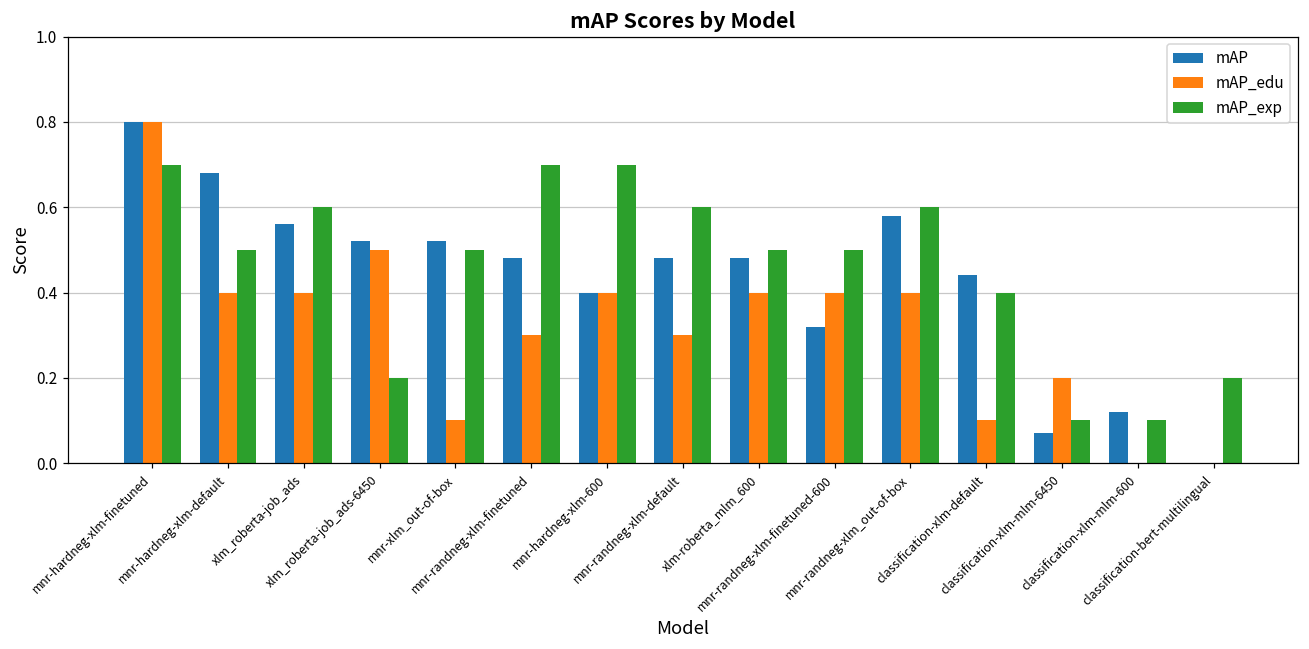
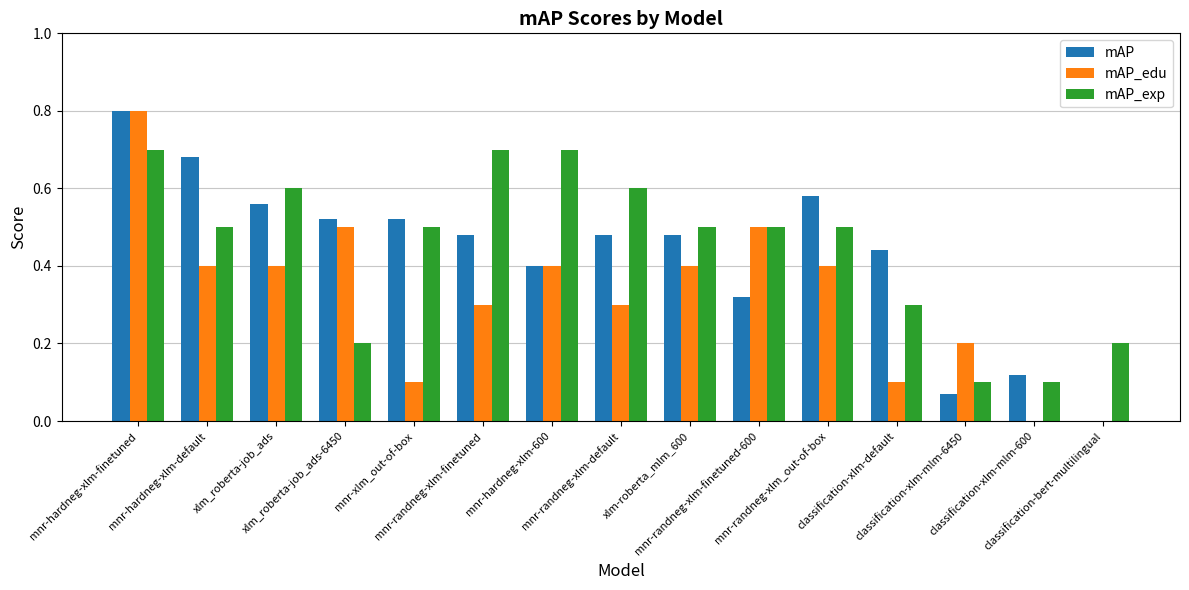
  {
    "mAP": {
      "mnr-hardneg-xlm-finetuned": 0.8,
      "mnr-hardneg-xlm-default": 0.68,
      "xlm_roberta-job_ads": 0.56,
      "xlm_roberta-job_ads-6450": 0.52,
      "mnr-xlm_out-of-box": 0.52,
      "mnr-randneg-xlm-finetuned": 0.48,
      "mnr-hardneg-xlm-600": 0.4,
      "mnr-randneg-xlm-default": 0.48,
      "xlm-roberta_mlm_600": 0.48,
      "mnr-randneg-xlm-finetuned-600": 0.32,
      "mnr-randneg-xlm_out-of-box": 0.58,
      "classification-xlm-default": 0.44,
      "classification-xlm-mlm-6450": 0.07,
      "classification-xlm-mlm-600": 0.12,
      "classification-bert-multilingual": 0.0
    },
    "mAP_edu": {
      "mnr-hardneg-xlm-finetuned": 0.8,
      "mnr-hardneg-xlm-default": 0.4,
      "xlm_roberta-job_ads": 0.4,
      "xlm_roberta-job_ads-6450": 0.5,
      "mnr-xlm_out-of-box": 0.1,
      "mnr-randneg-xlm-finetuned": 0.3,
      "mnr-hardneg-xlm-600": 0.4,
      "mnr-randneg-xlm-default": 0.3,
      "xlm-roberta_mlm_600": 0.4,
-     "mnr-randneg-xlm-finetuned-600": 0.4,
+     "mnr-randneg-xlm-finetuned-600": 0.5,
      "mnr-randneg-xlm_out-of-box": 0.4,
      "classification-xlm-default": 0.1,
      "classification-xlm-mlm-6450": 0.2,
      "classification-xlm-mlm-600": 0.0,
      "classification-bert-multilingual": 0.0
    },
    "mAP_exp": {
      "mnr-hardneg-xlm-finetuned": 0.7,
      "mnr-hardneg-xlm-default": 0.5,
      "xlm_roberta-job_ads": 0.6,
      "xlm_roberta-job_ads-6450": 0.2,
      "mnr-xlm_out-of-box": 0.5,
      "mnr-randneg-xlm-finetuned": 0.7,
      "mnr-hardneg-xlm-600": 0.7,
      "mnr-randneg-xlm-default": 0.6,
      "xlm-roberta_mlm_600": 0.5,
      "mnr-randneg-xlm-finetuned-600": 0.5,
-     "mnr-randneg-xlm_out-of-box": 0.6,
-     "classification-xlm-default": 0.4,
+     "mnr-randneg-xlm_out-of-box": 0.5,
+     "classification-xlm-default": 0.3,
      "classification-xlm-mlm-6450": 0.1,
      "classification-xlm-mlm-600": 0.1,
      "classification-bert-multilingual": 0.2
    }
  }
